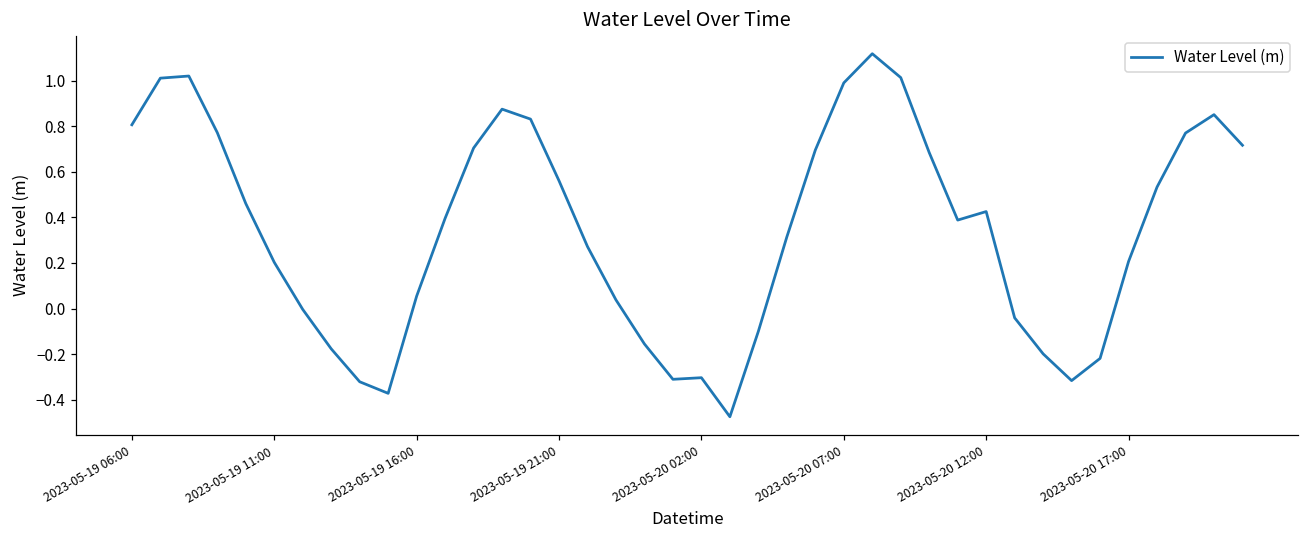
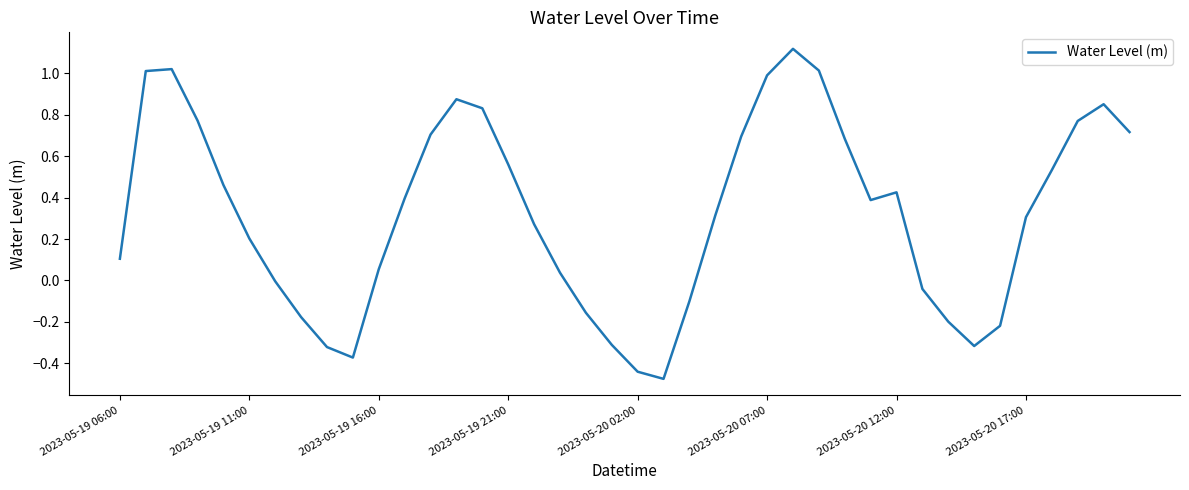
  {
-   "2023-05-19 06:00": 0.81,
+   "2023-05-19 06:00": 0.10,
    "2023-05-19 11:00": 0.20,
    "2023-05-19 16:00": 0.05,
    "2023-05-19 21:00": 0.56,
-   "2023-05-20 02:00": -0.30,
+   "2023-05-20 02:00": -0.44,
    "2023-05-20 07:00": 0.99,
    "2023-05-20 12:00": 0.43,
-   "2023-05-20 17:00": 0.21
+   "2023-05-20 17:00": 0.31
  }
